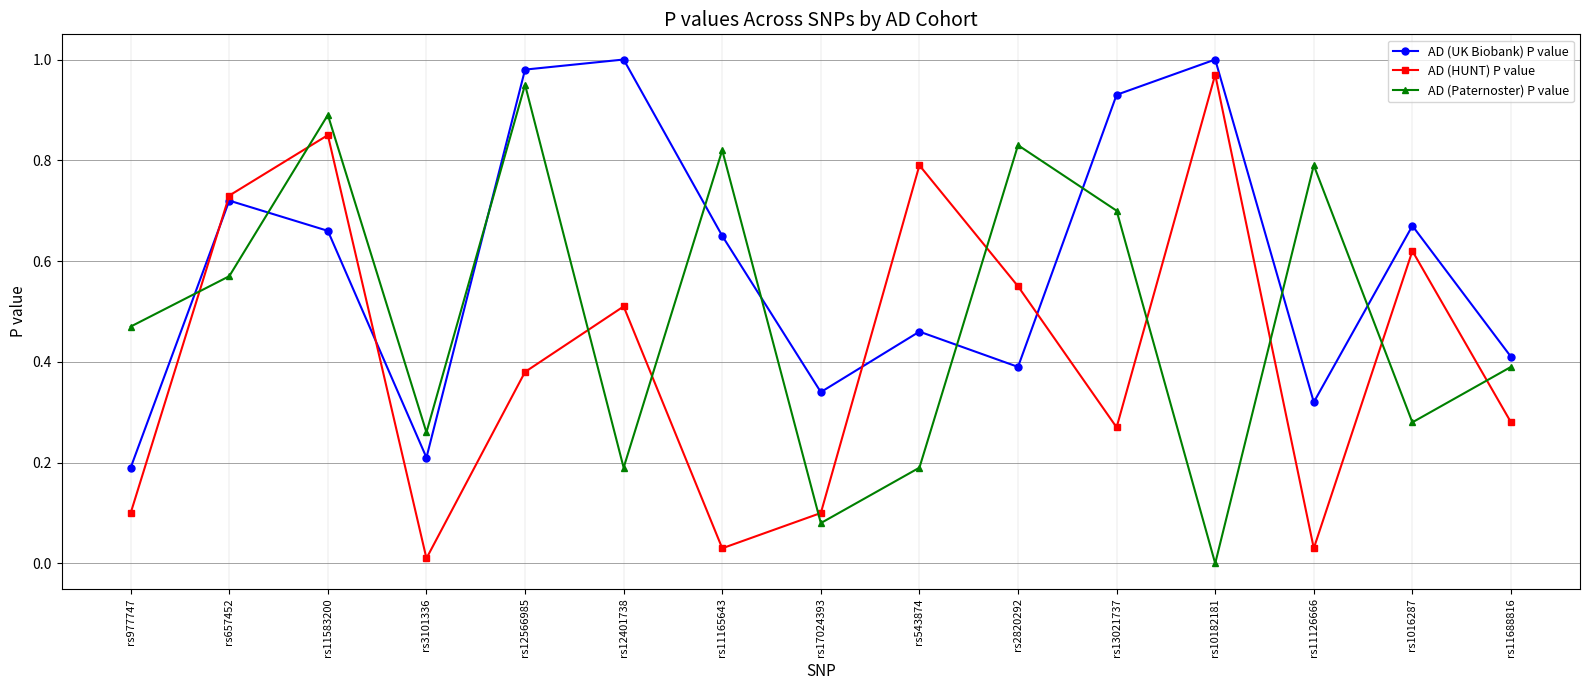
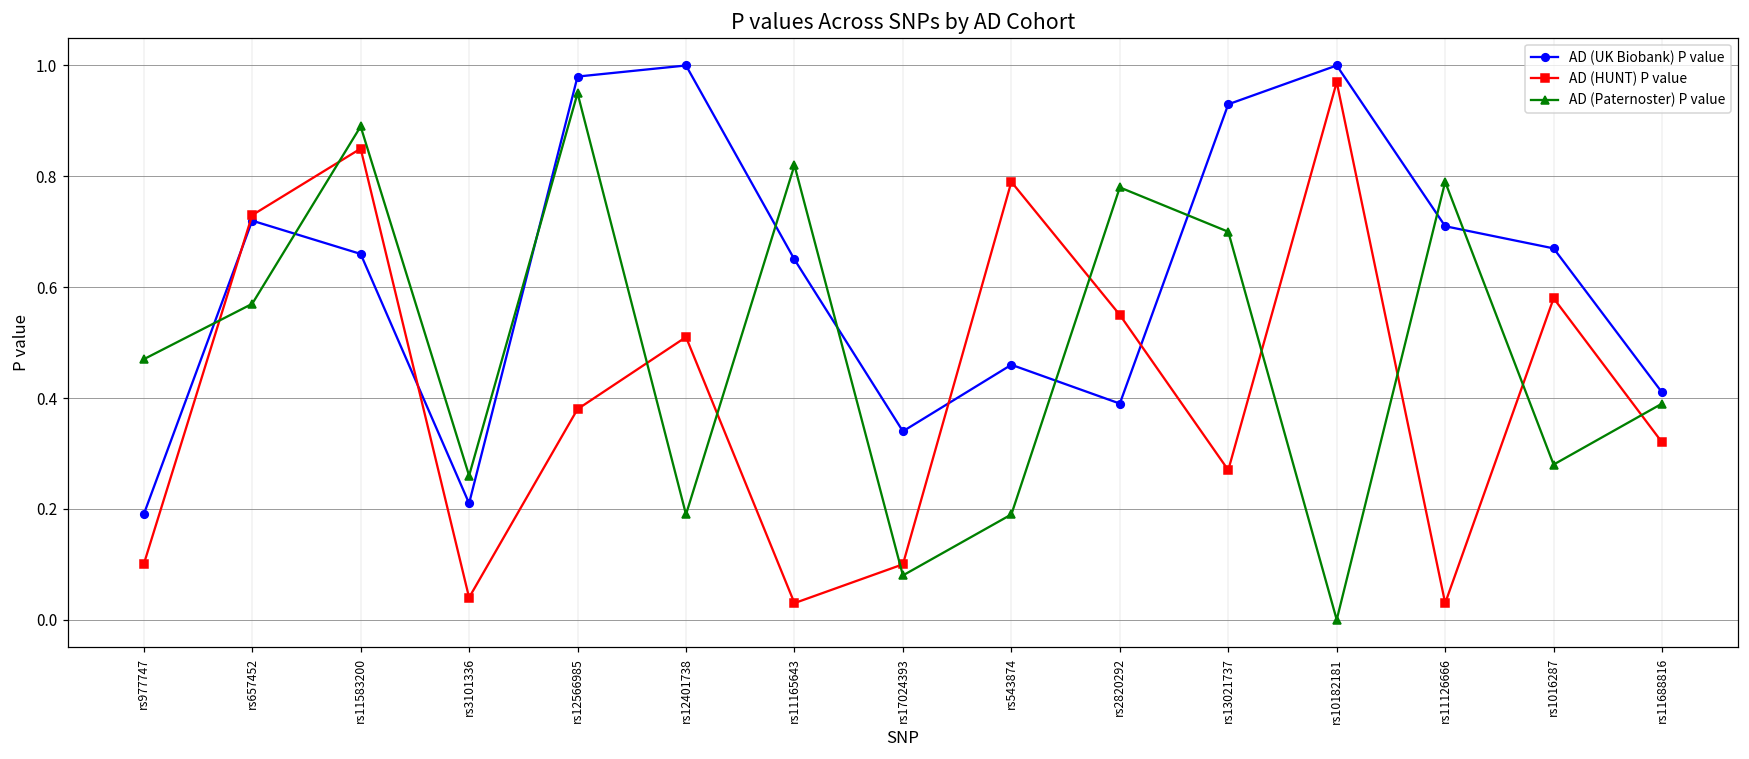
  {
    "AD (UK Biobank) P value": {
      "rs977747": 0.19,
      "rs657452": 0.72,
      "rs11583200": 0.66,
      "rs3101336": 0.21,
      "rs12566985": 0.98,
      "rs12401738": 1.00,
      "rs11165643": 0.65,
      "rs17024393": 0.34,
      "rs543874": 0.46,
      "rs2820292": 0.39,
      "rs13021737": 0.93,
      "rs10182181": 1.00,
-     "rs11126666": 0.32,
+     "rs11126666": 0.71,
      "rs1016287": 0.67,
      "rs11688816": 0.41
    },
    "AD (HUNT) P value": {
      "rs977747": 0.10,
      "rs657452": 0.73,
      "rs11583200": 0.85,
-     "rs3101336": 0.01,
+     "rs3101336": 0.04,
      "rs12566985": 0.38,
      "rs12401738": 0.51,
      "rs11165643": 0.03,
      "rs17024393": 0.10,
      "rs543874": 0.79,
      "rs2820292": 0.55,
      "rs13021737": 0.27,
      "rs10182181": 0.97,
      "rs11126666": 0.03,
-     "rs1016287": 0.62,
-     "rs11688816": 0.28
+     "rs1016287": 0.58,
+     "rs11688816": 0.32
    },
    "AD (Paternoster) P value": {
      "rs977747": 0.47,
      "rs657452": 0.57,
      "rs11583200": 0.89,
      "rs3101336": 0.26,
      "rs12566985": 0.95,
      "rs12401738": 0.19,
      "rs11165643": 0.82,
      "rs17024393": 0.08,
      "rs543874": 0.19,
-     "rs2820292": 0.83,
+     "rs2820292": 0.78,
      "rs13021737": 0.70,
      "rs10182181": 0.00,
      "rs11126666": 0.79,
      "rs1016287": 0.28,
      "rs11688816": 0.39
    }
  }
